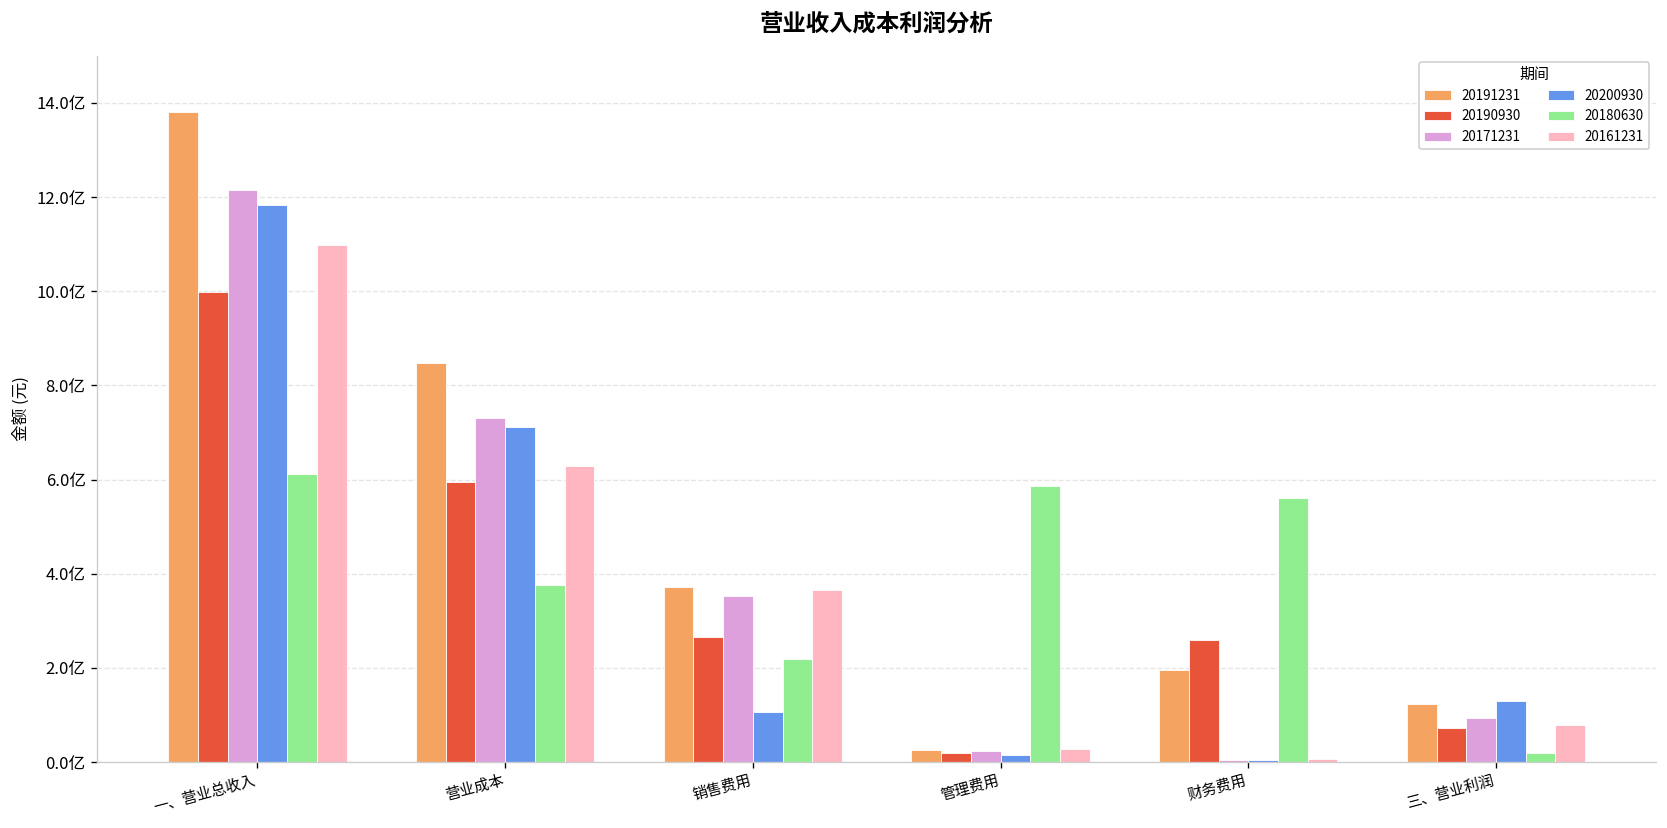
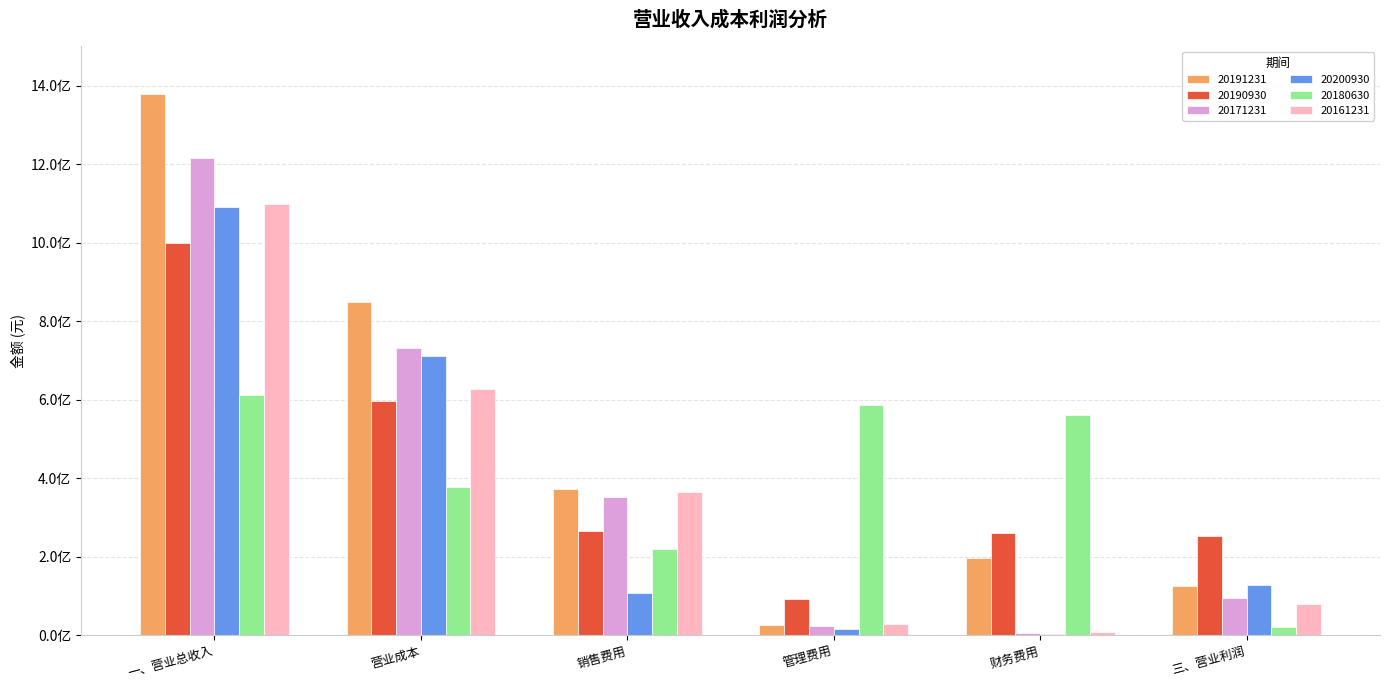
  {
    "20191231": {
      "一、营业总收入": "13.8亿",
      "营业成本": "8.5亿",
      "销售费用": "3.7亿",
      "管理费用": "0.3亿",
      "财务费用": "2.0亿",
      "三、营业利润": "1.2亿"
    },
    "20190930": {
      "一、营业总收入": "10.0亿",
      "营业成本": "6.0亿",
      "销售费用": "2.7亿",
-     "管理费用": "0.2亿",
+     "管理费用": "0.9亿",
      "财务费用": "2.6亿",
-     "三、营业利润": "0.7亿"
+     "三、营业利润": "2.5亿"
    },
    "20200930": {
-     "一、营业总收入": "11.8亿",
+     "一、营业总收入": "10.9亿",
      "营业成本": "7.1亿",
      "销售费用": "1.1亿",
      "管理费用": "0.2亿",
      "三、营业利润": "1.3亿"
    },
    "20180630": {
      "一、营业总收入": "6.1亿",
      "营业成本": "3.8亿",
      "销售费用": "2.2亿",
      "管理费用": "5.9亿",
      "财务费用": "5.6亿",
      "三、营业利润": "0.2亿"
    }
  }
